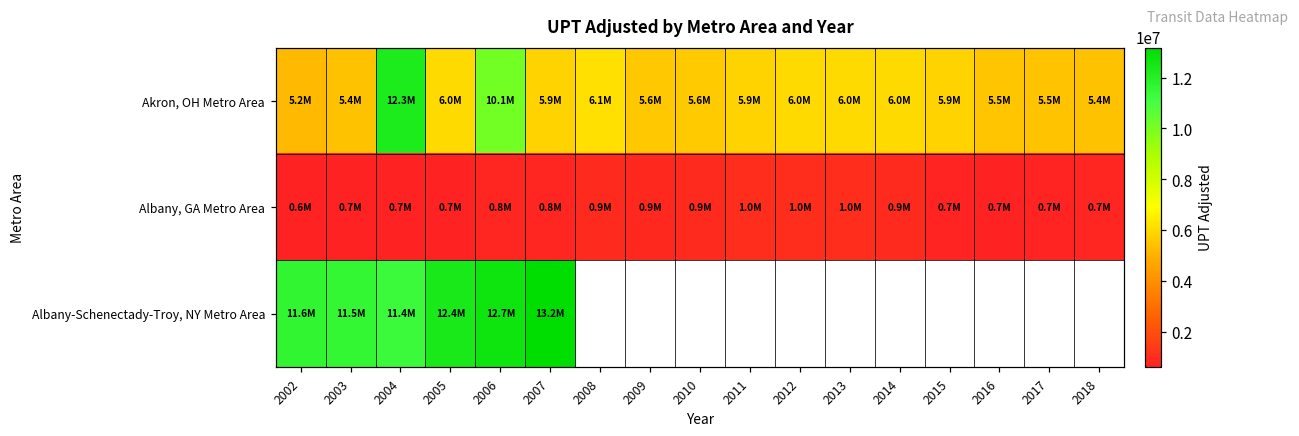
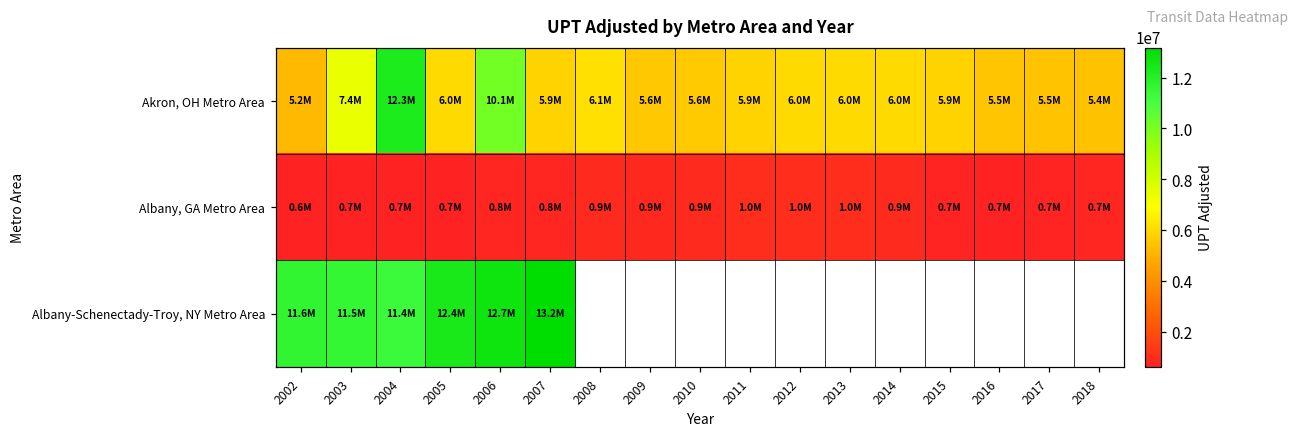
  {
    "Akron, OH Metro Area": {
      "2002": "5.2M",
-     "2003": "5.4M",
+     "2003": "7.4M",
      "2004": "12.3M",
      "2005": "6.0M",
      "2006": "10.1M",
      "2007": "5.9M",
      "2008": "6.1M",
      "2009": "5.6M",
      "2010": "5.6M",
      "2011": "5.9M",
      "2012": "6.0M",
      "2013": "6.0M",
      "2014": "6.0M",
      "2015": "5.9M",
      "2016": "5.5M",
      "2017": "5.5M",
      "2018": "5.4M"
    },
    "Albany, GA Metro Area": {
      "2002": "0.6M",
      "2003": "0.7M",
      "2004": "0.7M",
      "2005": "0.7M",
      "2006": "0.8M",
      "2007": "0.8M",
      "2008": "0.9M",
      "2009": "0.9M",
      "2010": "0.9M",
      "2011": "1.0M",
      "2012": "1.0M",
      "2013": "1.0M",
      "2014": "0.9M",
      "2015": "0.7M",
      "2016": "0.7M",
      "2017": "0.7M",
      "2018": "0.7M"
    },
    "Albany-Schenectady-Troy, NY Metro Area": {
      "2002": "11.6M",
      "2003": "11.5M",
      "2004": "11.4M",
      "2005": "12.4M",
      "2006": "12.7M",
      "2007": "13.2M"
    }
  }
